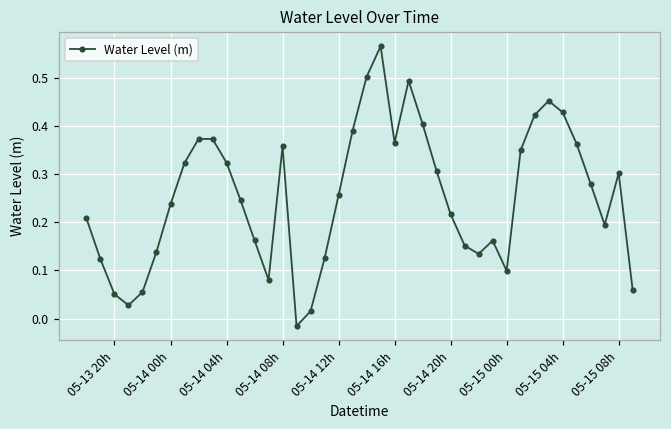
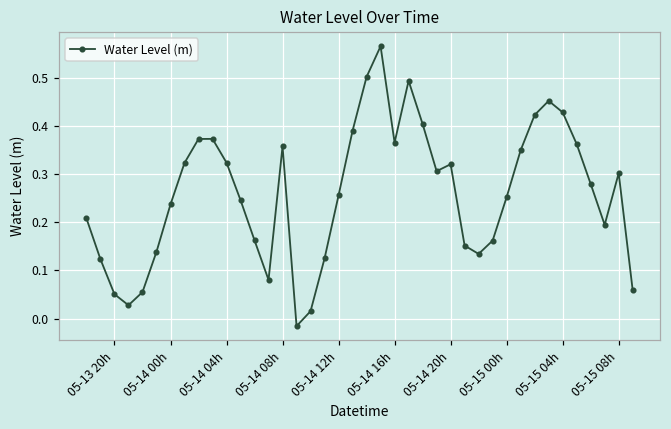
  {
    "05-13 20h": 0.05,
    "05-14 00h": 0.24,
    "05-14 04h": 0.32,
    "05-14 08h": 0.36,
    "05-14 12h": 0.26,
    "05-14 16h": 0.37,
-   "05-14 20h": 0.22,
-   "05-15 00h": 0.10,
+   "05-14 20h": 0.32,
+   "05-15 00h": 0.25,
    "05-15 04h": 0.43,
    "05-15 08h": 0.30
  }
